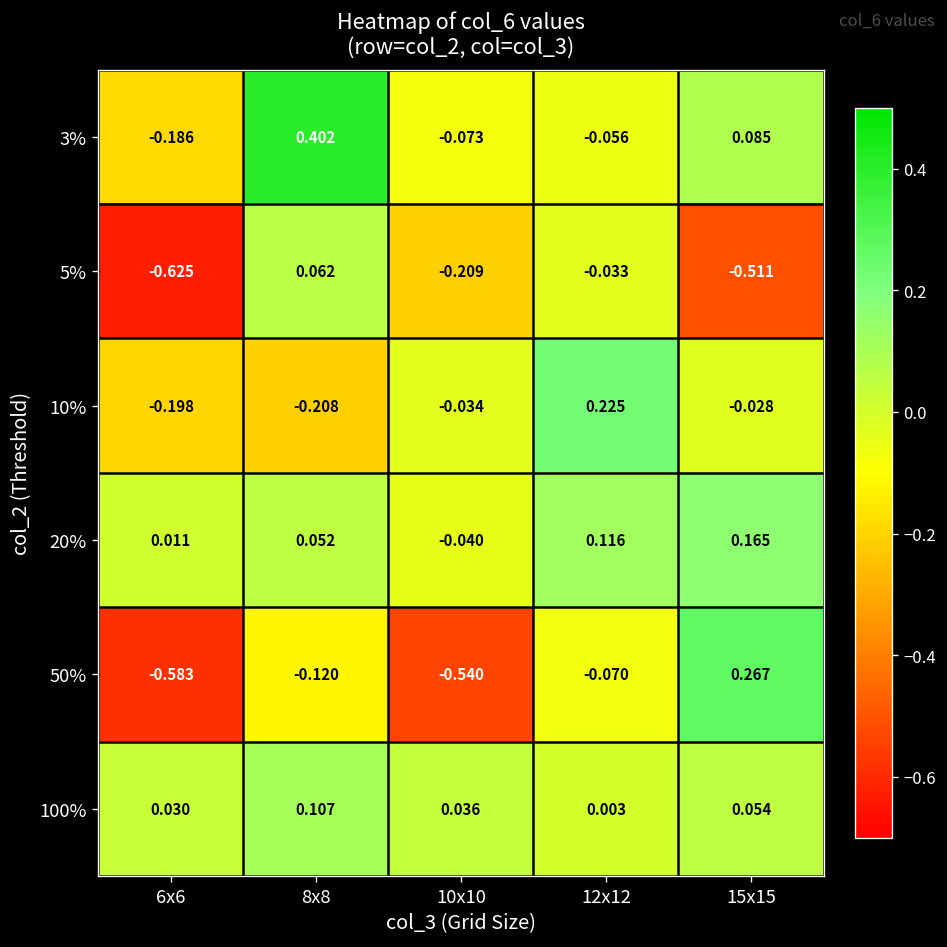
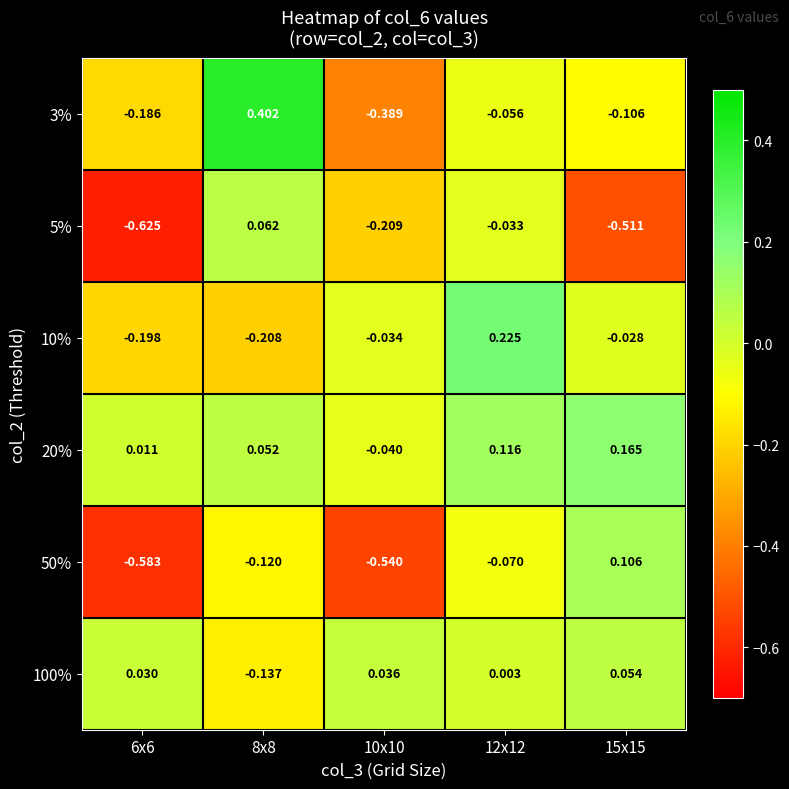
  {
    "3%": {
      "6x6": -0.186,
      "8x8": 0.402,
-     "10x10": -0.073,
+     "10x10": -0.389,
      "12x12": -0.056,
-     "15x15": 0.085
+     "15x15": -0.106
    },
    "5%": {
      "6x6": -0.625,
      "8x8": 0.062,
      "10x10": -0.209,
      "12x12": -0.033,
      "15x15": -0.511
    },
    "10%": {
      "6x6": -0.198,
      "8x8": -0.208,
      "10x10": -0.034,
      "12x12": 0.225,
      "15x15": -0.028
    },
    "20%": {
      "6x6": 0.011,
      "8x8": 0.052,
      "10x10": -0.040,
      "12x12": 0.116,
      "15x15": 0.165
    },
    "50%": {
      "6x6": -0.583,
      "8x8": -0.120,
      "10x10": -0.540,
      "12x12": -0.070,
-     "15x15": 0.267
+     "15x15": 0.106
    },
    "100%": {
      "6x6": 0.030,
-     "8x8": 0.107,
+     "8x8": -0.137,
      "10x10": 0.036,
      "12x12": 0.003,
      "15x15": 0.054
    }
  }
